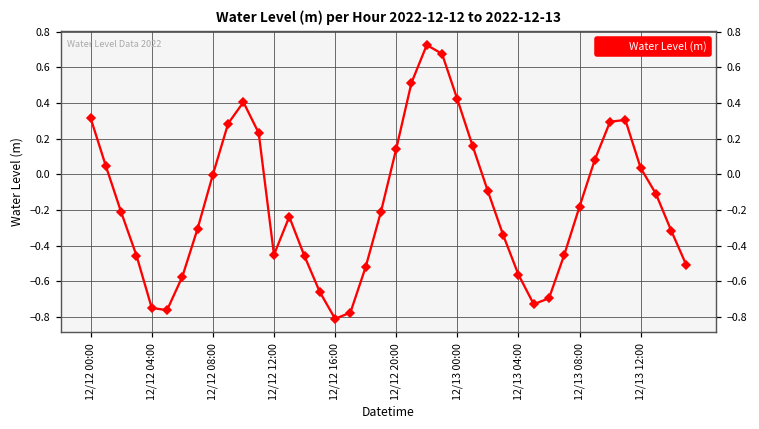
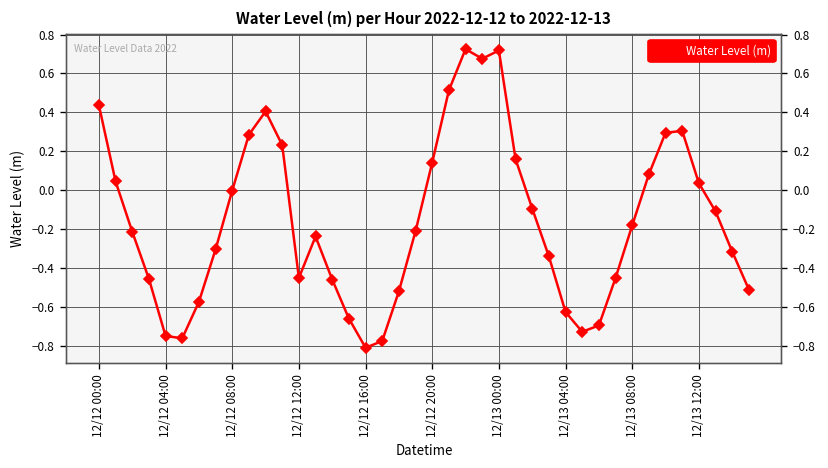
  {
-   "12/12 00:00": 0.31,
+   "12/12 00:00": 0.44,
    "12/12 04:00": -0.75,
    "12/12 08:00": 0.00,
    "12/12 12:00": -0.45,
    "12/12 16:00": -0.81,
    "12/12 20:00": 0.14,
-   "12/13 00:00": 0.42,
-   "12/13 04:00": -0.56,
+   "12/13 00:00": 0.72,
+   "12/13 04:00": -0.63,
    "12/13 08:00": -0.18,
    "12/13 12:00": 0.04
  }
